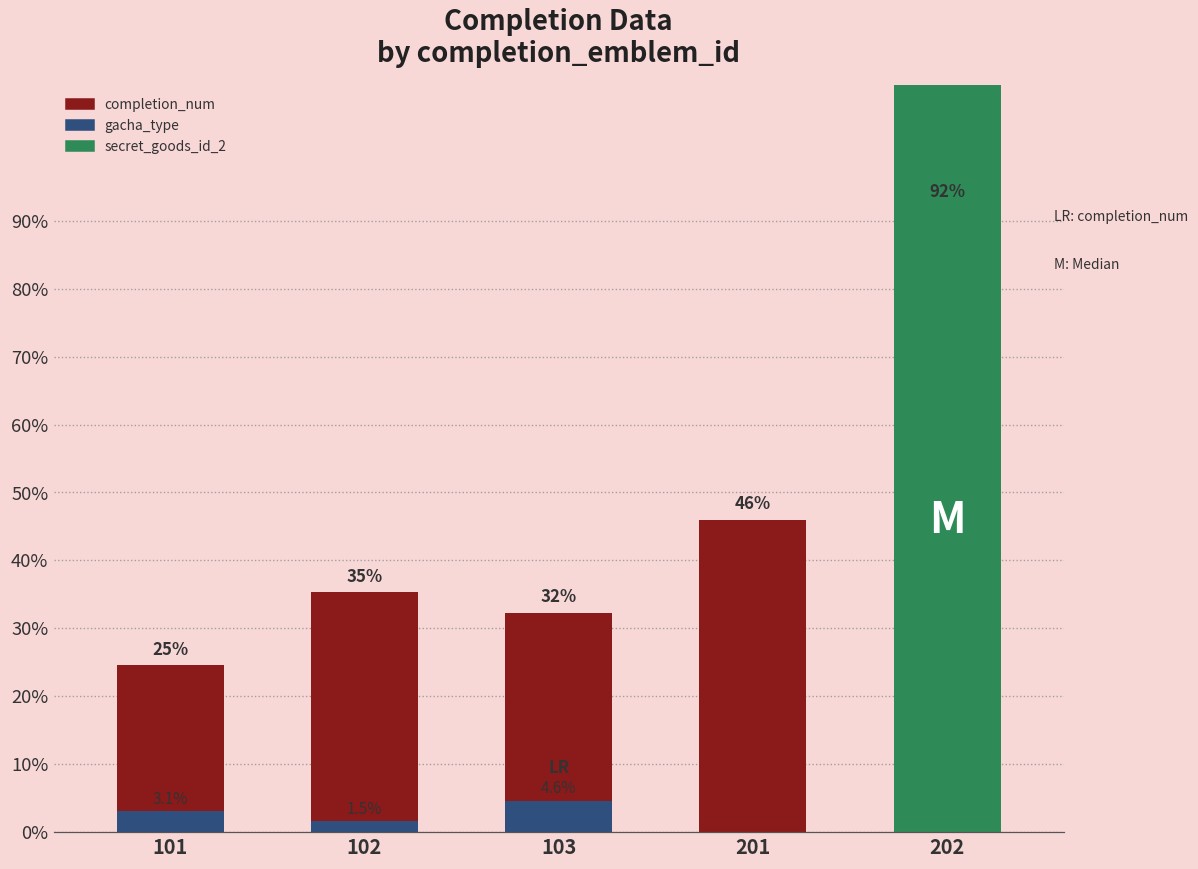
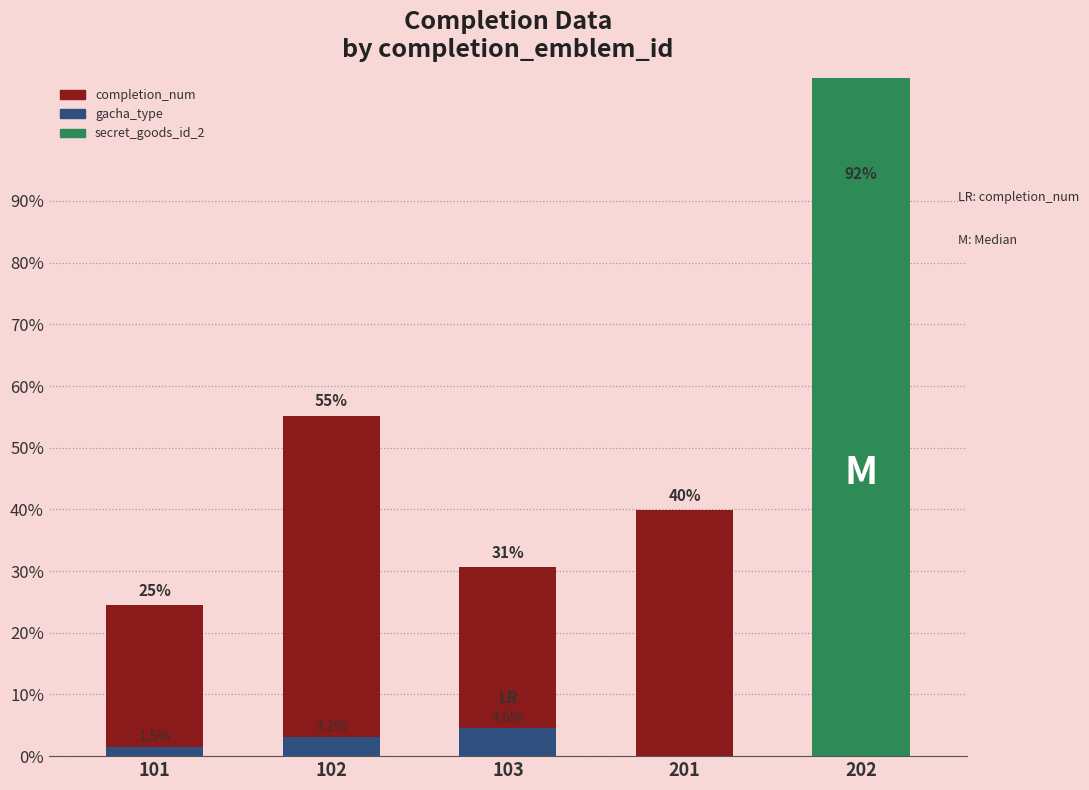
  {
    "completion_num": {
      "101": "25%",
-     "102": "35%",
-     "103": "32%",
-     "201": "46%"
+     "102": "55%",
+     "103": "31%",
+     "201": "40%"
    },
    "gacha_type": {
-     "101": "3.1%",
-     "102": "1.5%"
+     "101": "1.5%",
+     "102": "3.1%"
    },
    "secret_goods_id_2": {
      "101": "0%",
      "102": "0%",
      "103": "0%",
      "201": "0%"
    }
  }
